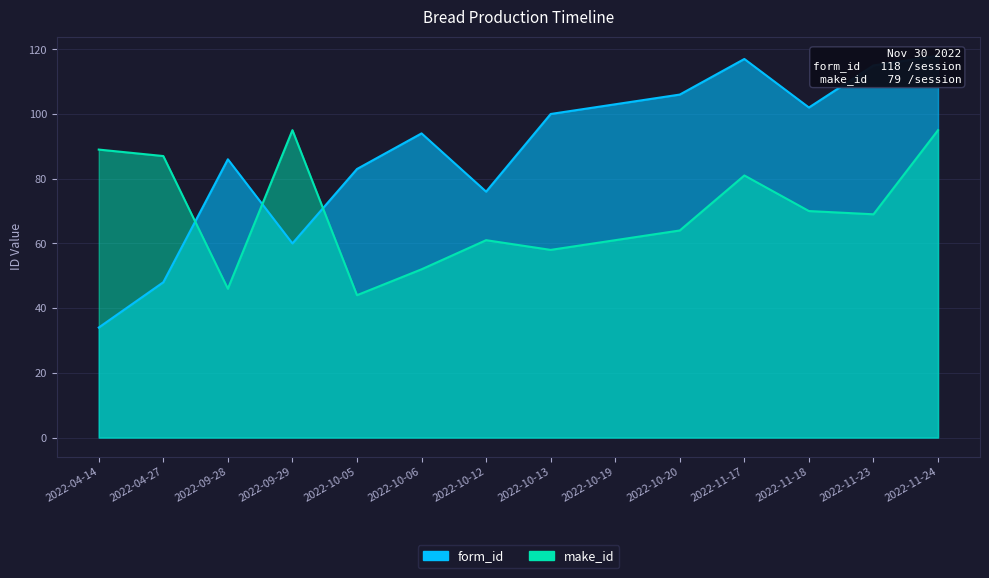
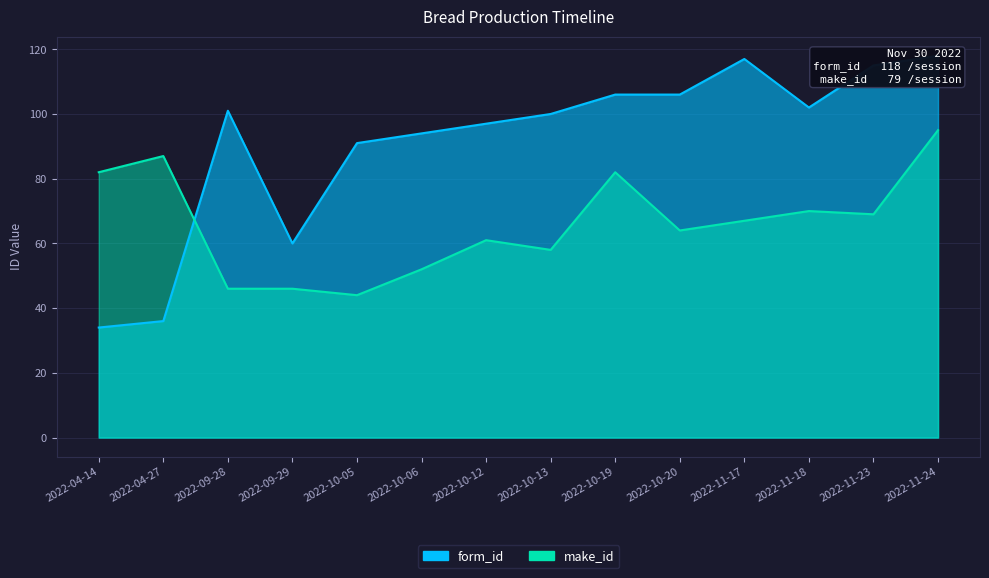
  {
    "form_id": {
      "2022-04-14": 34,
-     "2022-04-27": 48,
-     "2022-09-28": 86,
+     "2022-04-27": 36,
+     "2022-09-28": 101,
      "2022-09-29": 60,
-     "2022-10-05": 83,
+     "2022-10-05": 91,
      "2022-10-06": 94,
-     "2022-10-12": 76,
+     "2022-10-12": 97,
      "2022-10-13": 100,
-     "2022-10-19": 103,
+     "2022-10-19": 106,
      "2022-10-20": 106,
      "2022-11-17": 117,
      "2022-11-18": 102
    },
    "make_id": {
-     "2022-04-14": 89,
+     "2022-04-14": 82,
      "2022-04-27": 87,
      "2022-09-28": 46,
-     "2022-09-29": 95,
+     "2022-09-29": 46,
      "2022-10-05": 44,
      "2022-10-06": 52,
      "2022-10-12": 61,
      "2022-10-13": 58,
-     "2022-10-19": 61,
+     "2022-10-19": 82,
      "2022-10-20": 64,
-     "2022-11-17": 81,
+     "2022-11-17": 67,
      "2022-11-18": 70,
      "2022-11-23": 69,
      "2022-11-24": 95
    }
  }
